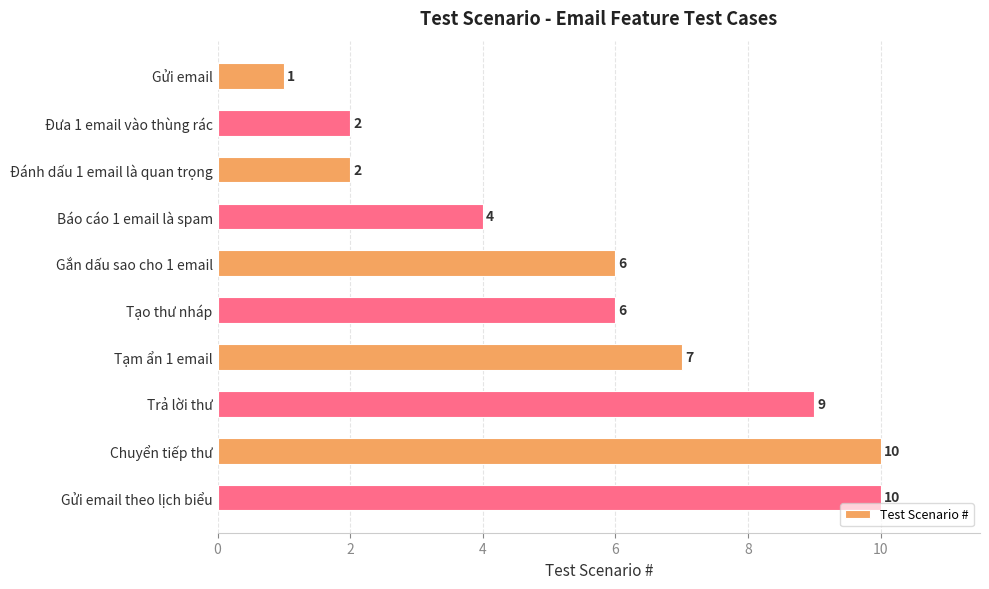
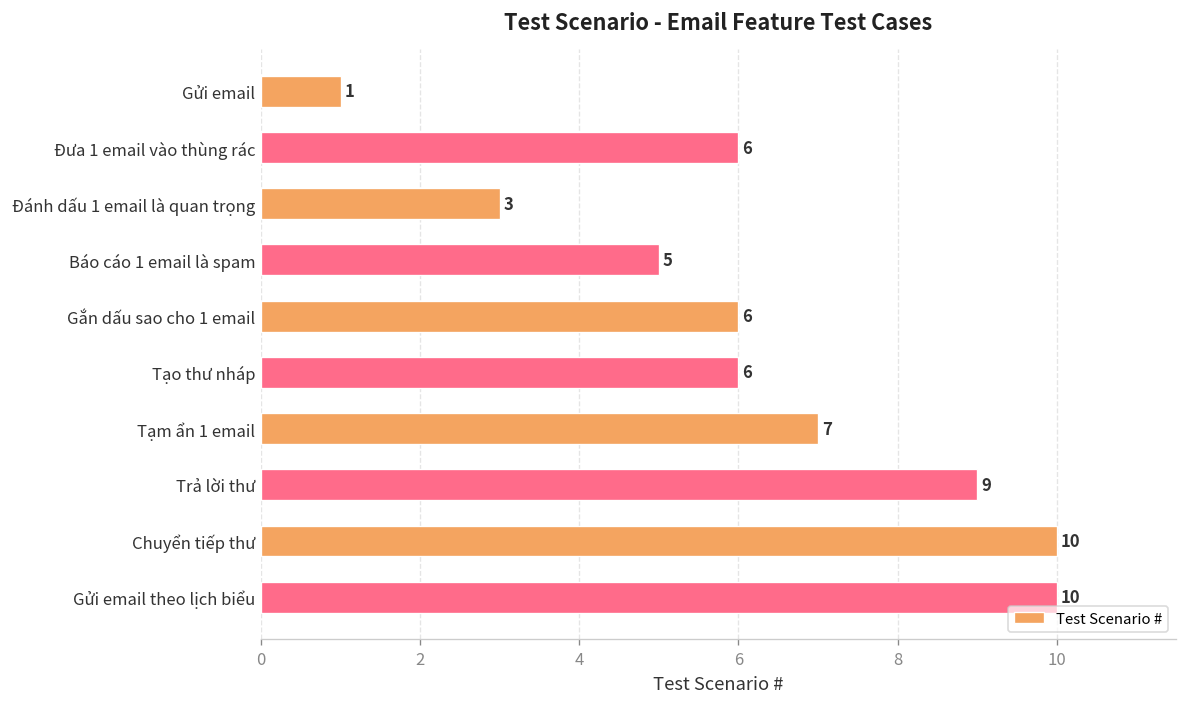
  {
    "Gửi email": 1,
-   "Đưa 1 email vào thùng rác": 2,
-   "Đánh dấu 1 email là quan trọng": 2,
-   "Báo cáo 1 email là spam": 4,
+   "Đưa 1 email vào thùng rác": 6,
+   "Đánh dấu 1 email là quan trọng": 3,
+   "Báo cáo 1 email là spam": 5,
    "Gắn dấu sao cho 1 email": 6,
    "Tạo thư nháp": 6,
    "Tạm ẩn 1 email": 7,
    "Trả lời thư": 9,
    "Chuyển tiếp thư": 10
  }
